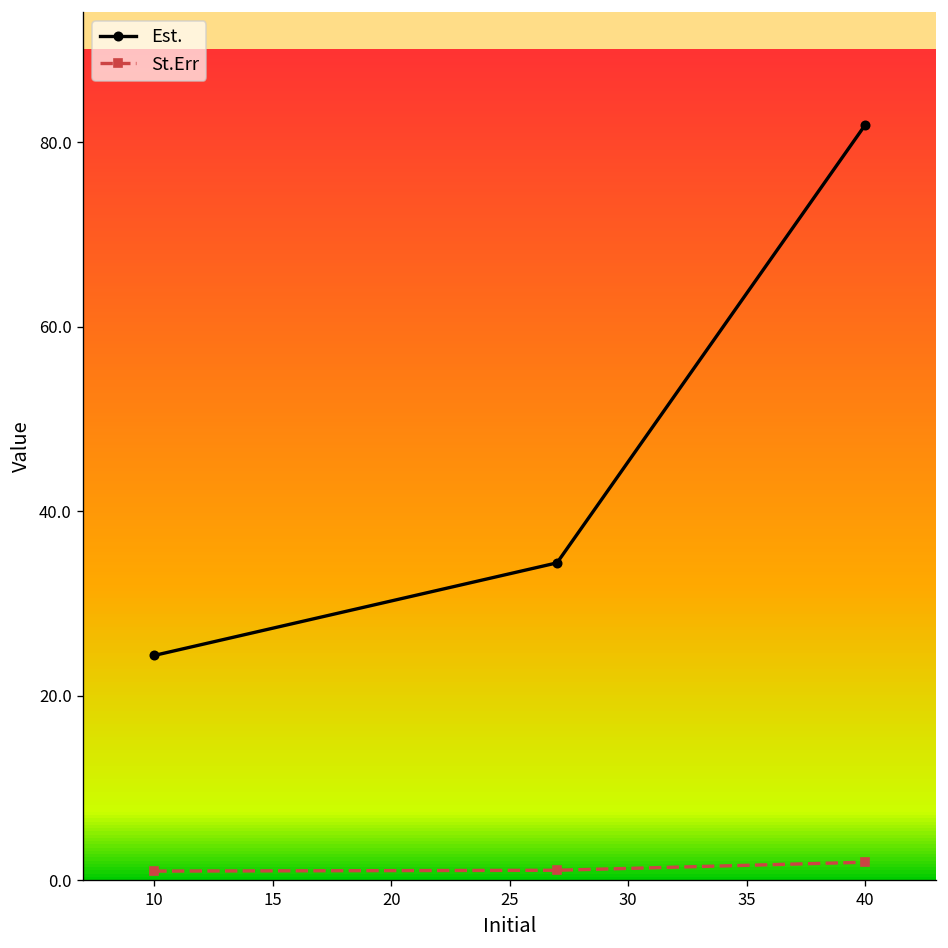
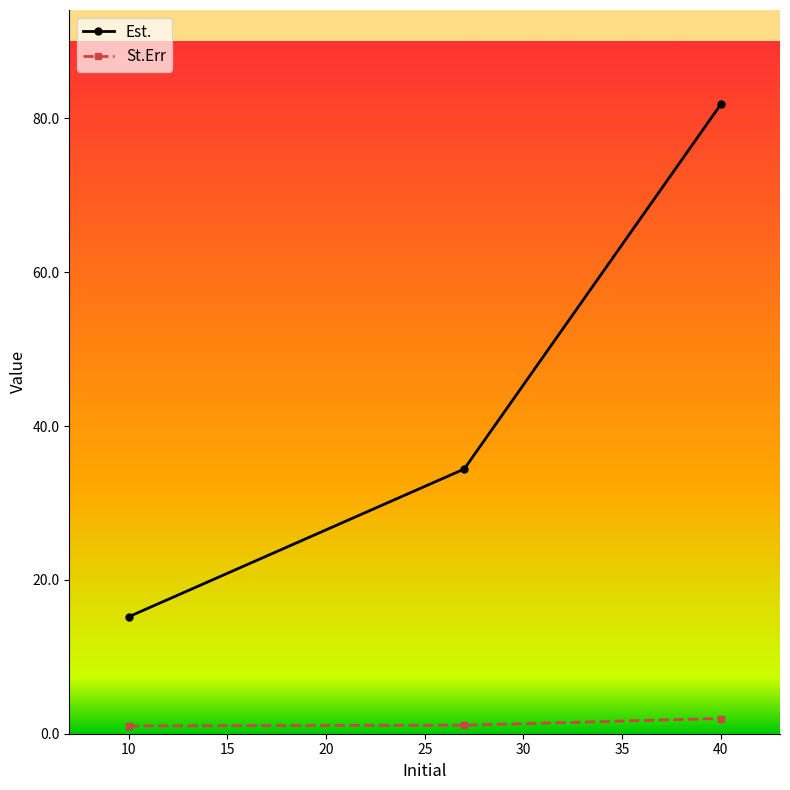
  {
    "Est.": {
-     "10": 24,
+     "10": 15,
      "40": 82
    },
    "St.Err": {
      "10": 1,
      "40": 2
    }
  }
